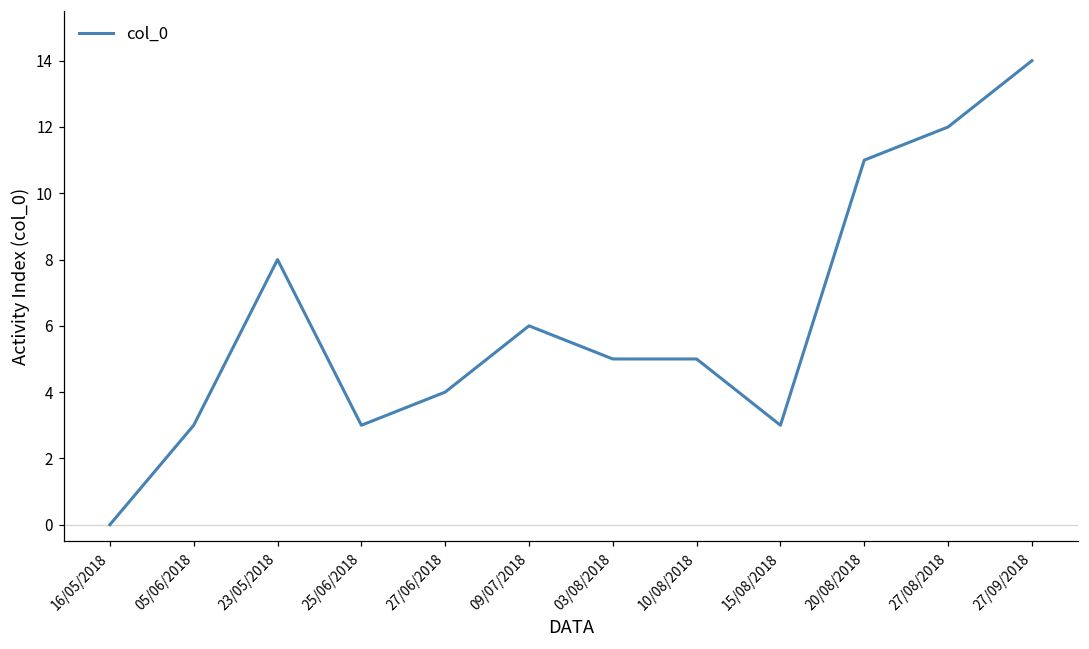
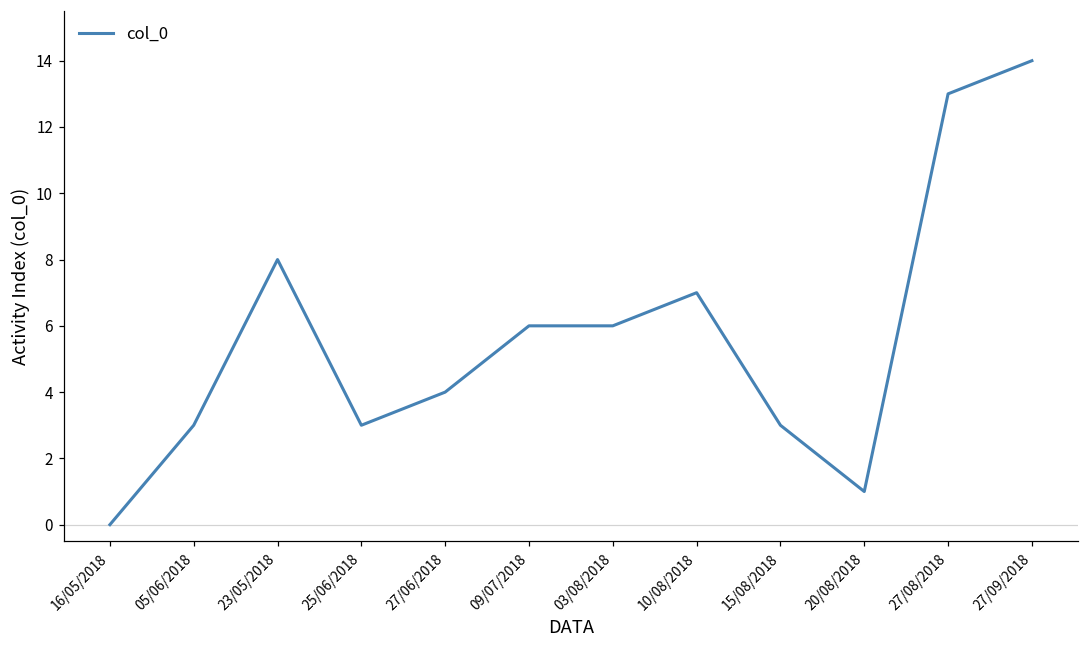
  {
    "16/05/2018": 0,
    "05/06/2018": 3,
    "23/05/2018": 8,
    "25/06/2018": 3,
    "27/06/2018": 4,
    "09/07/2018": 6,
-   "03/08/2018": 5,
-   "10/08/2018": 5,
+   "03/08/2018": 6,
+   "10/08/2018": 7,
    "15/08/2018": 3,
-   "20/08/2018": 11,
-   "27/08/2018": 12,
+   "20/08/2018": 1,
+   "27/08/2018": 13,
    "27/09/2018": 14
  }
